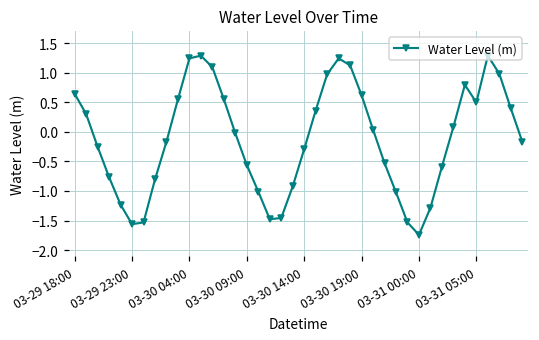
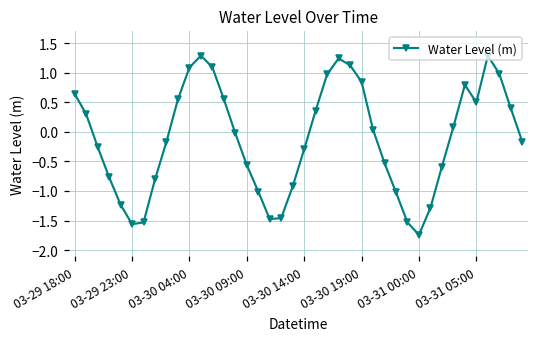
  {
    "03-29 18:00": 0.6,
    "03-29 23:00": -1.6,
-   "03-30 04:00": 1.2,
+   "03-30 04:00": 1.1,
    "03-30 09:00": -0.6,
    "03-30 14:00": -0.3,
-   "03-30 19:00": 0.6,
+   "03-30 19:00": 0.8,
    "03-31 00:00": -1.7,
    "03-31 05:00": 0.5
  }
